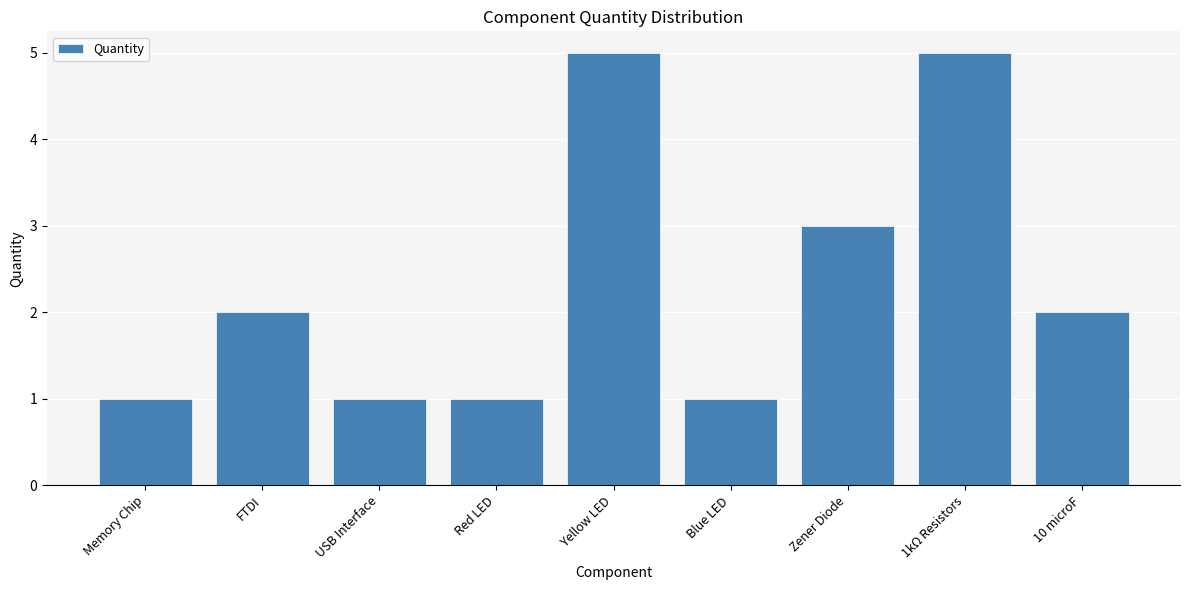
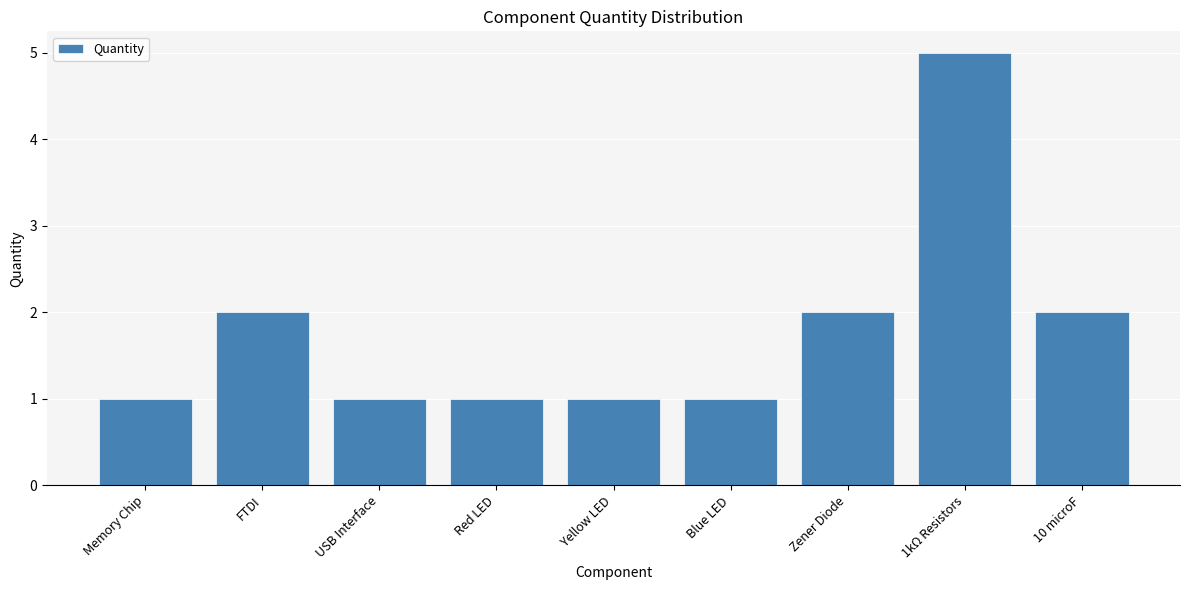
  {
    "Memory Chip": 1,
    "FTDI": 2,
    "USB Interface": 1,
    "Red LED": 1,
-   "Yellow LED": 5,
+   "Yellow LED": 1,
    "Blue LED": 1,
-   "Zener Diode": 3,
+   "Zener Diode": 2,
    "1kΩ Resistors": 5,
    "10 microF": 2
  }
